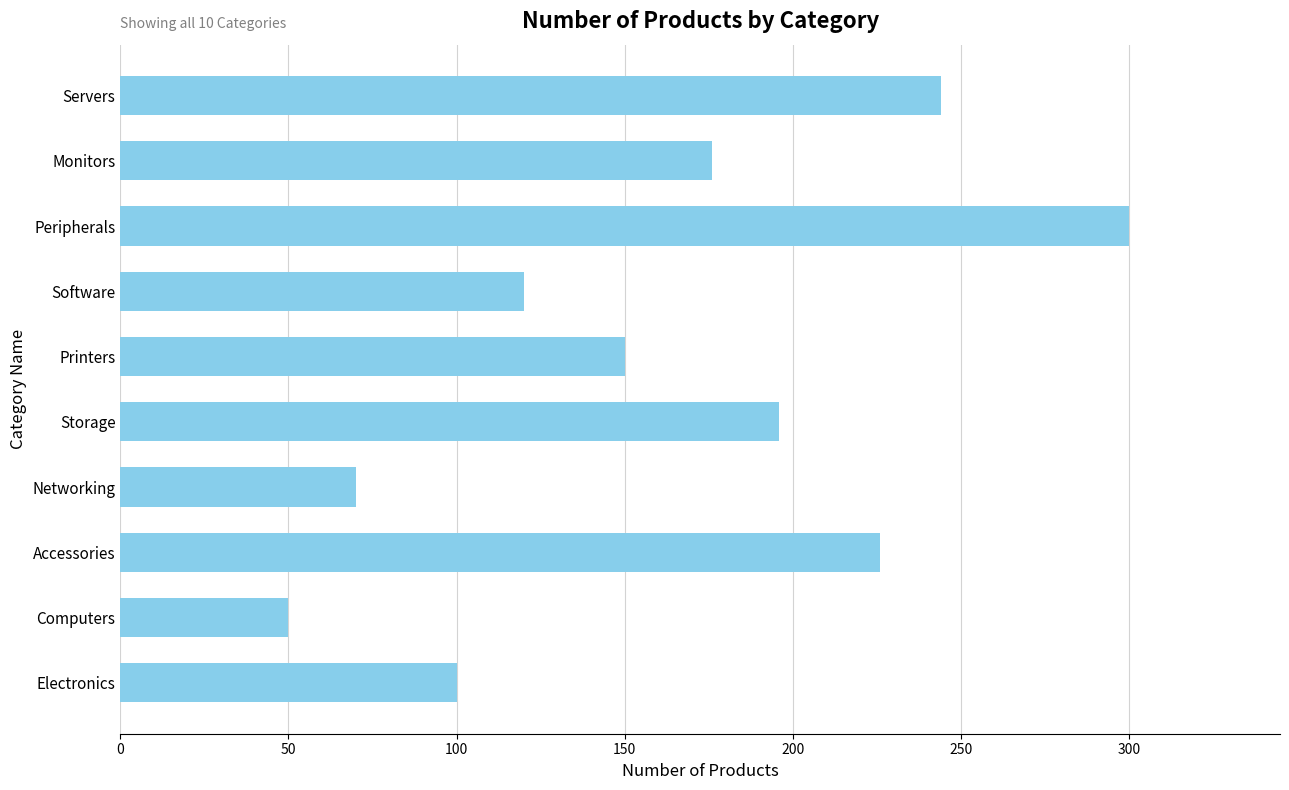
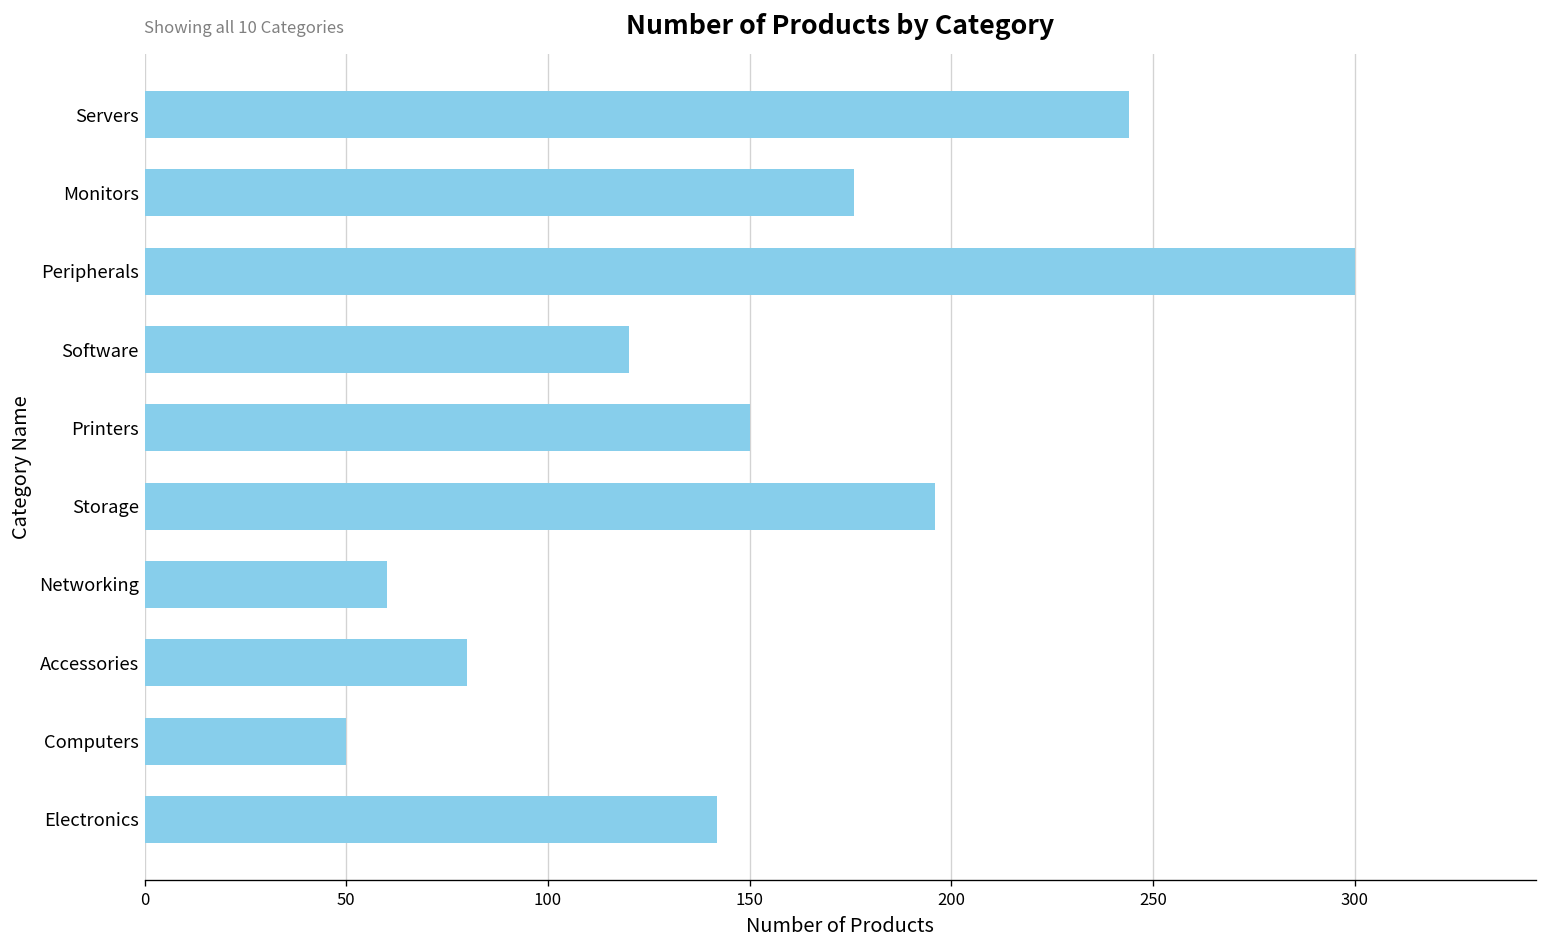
  {
    "Servers": 244,
    "Monitors": 176,
    "Peripherals": 300,
    "Software": 120,
    "Printers": 150,
    "Storage": 196,
-   "Networking": 70,
-   "Accessories": 226,
+   "Networking": 60,
+   "Accessories": 80,
    "Computers": 50,
-   "Electronics": 100
+   "Electronics": 142
  }
